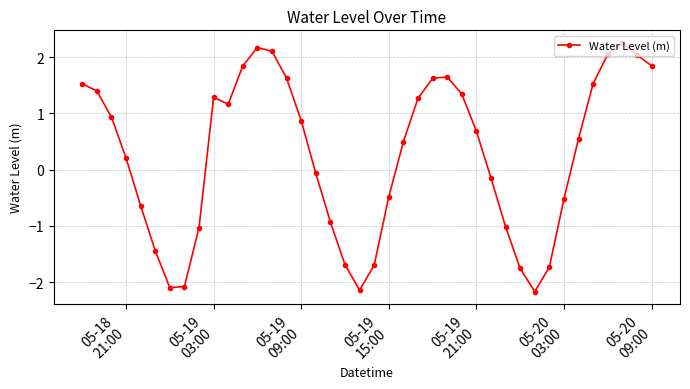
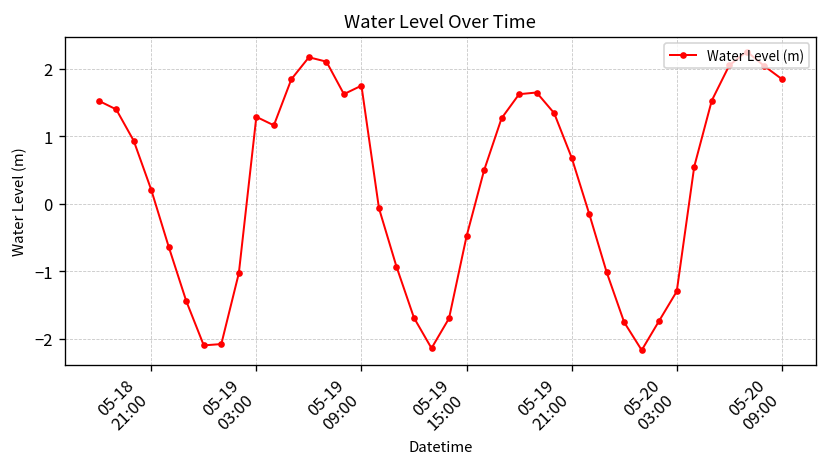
  {
    "05-18 21:00": 0.2,
    "05-19 03:00": 1.3,
-   "05-19 09:00": 0.9,
+   "05-19 09:00": 1.8,
    "05-19 15:00": -0.5,
    "05-19 21:00": 0.7,
-   "05-20 03:00": -0.5,
+   "05-20 03:00": -1.3,
    "05-20 09:00": 1.8
  }
